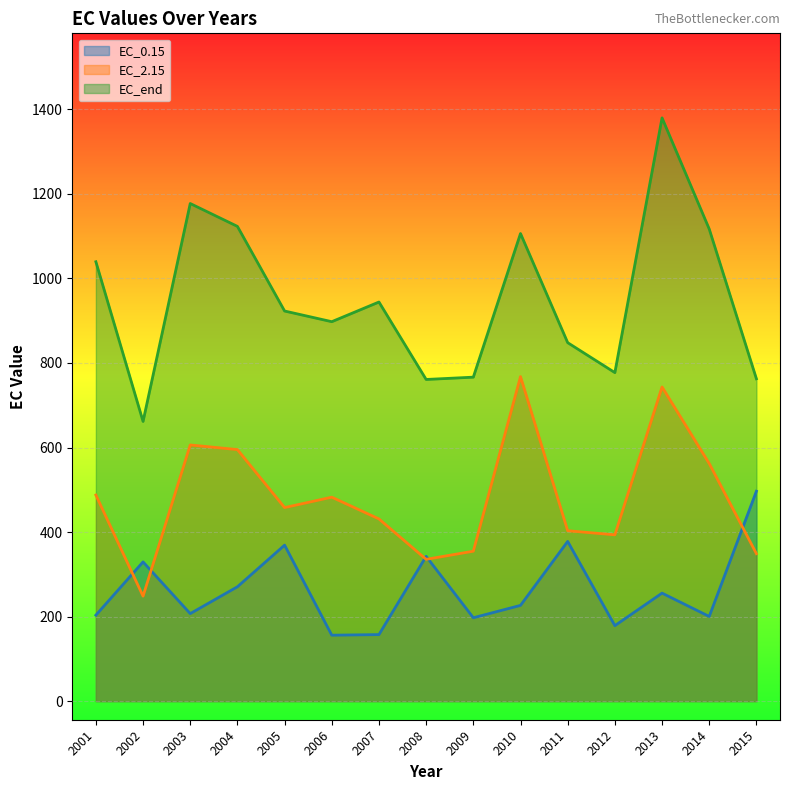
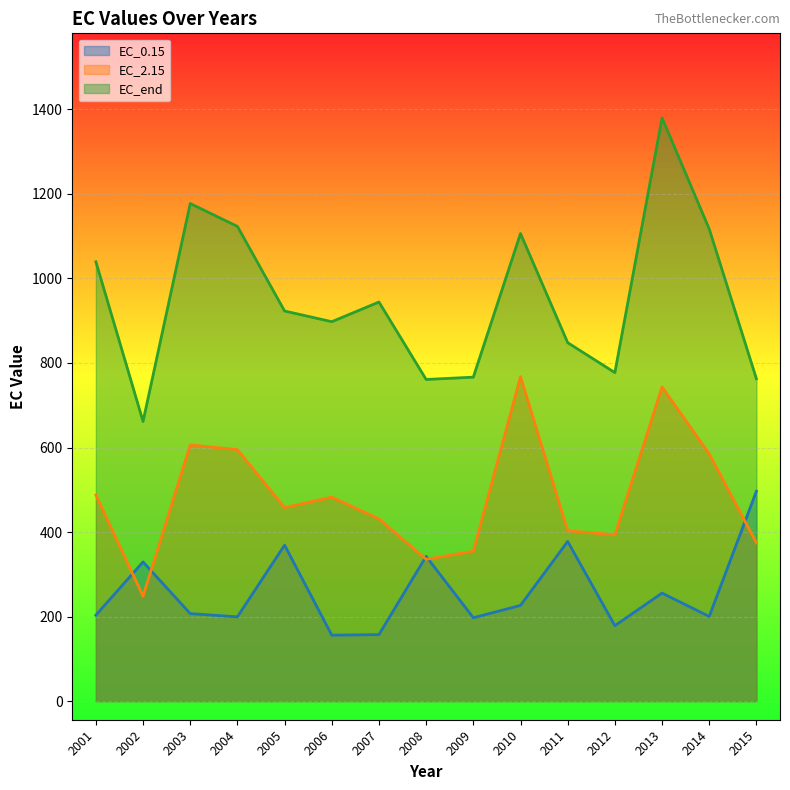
  {
    "EC_0.15": {
      "2001": 200,
      "2002": 330,
      "2003": 210,
-     "2004": 270,
+     "2004": 200,
      "2005": 370,
      "2006": 160,
      "2007": 160,
      "2008": 340,
      "2009": 200,
      "2010": 230,
      "2011": 380,
      "2012": 180,
      "2013": 260,
      "2014": 200,
      "2015": 500
    },
    "EC_2.15": {
      "2001": 490,
      "2002": 250,
      "2003": 610,
      "2004": 600,
      "2005": 460,
      "2006": 480,
      "2007": 430,
      "2008": 340,
      "2009": 350,
      "2010": 770,
      "2011": 400,
      "2012": 390,
      "2013": 740,
-     "2014": 560,
-     "2015": 350
+     "2014": 580,
+     "2015": 370
    },
    "EC_end": {
      "2001": 1040,
      "2002": 660,
      "2003": 1180,
      "2004": 1120,
      "2005": 920,
      "2006": 900,
      "2007": 940,
      "2008": 760,
      "2009": 770,
      "2010": 1110,
      "2011": 850,
      "2012": 780,
      "2013": 1380,
      "2014": 1120,
      "2015": 760
    }
  }
